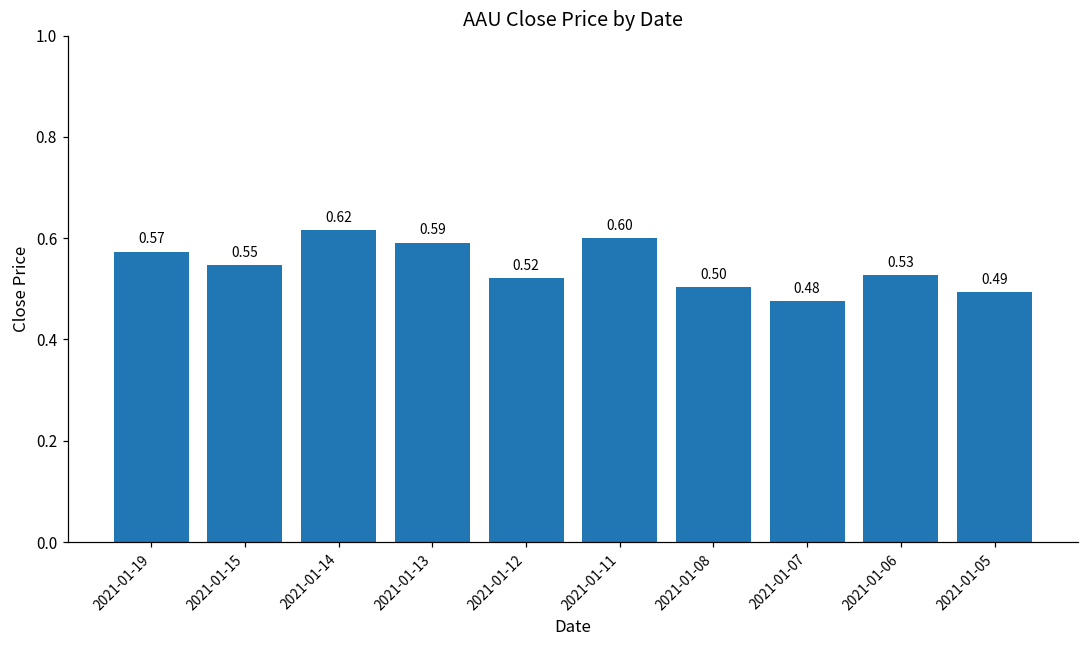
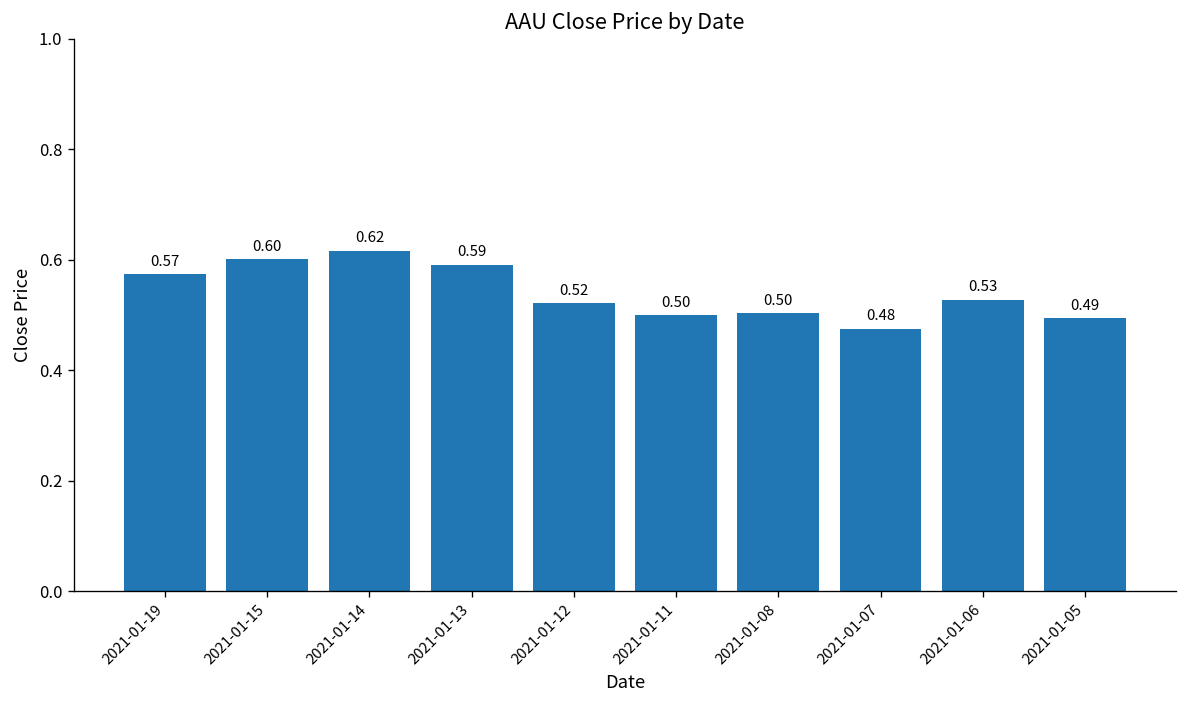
  {
    "2021-01-19": 0.57,
-   "2021-01-15": 0.55,
+   "2021-01-15": 0.60,
    "2021-01-14": 0.62,
    "2021-01-13": 0.59,
    "2021-01-12": 0.52,
-   "2021-01-11": 0.60,
+   "2021-01-11": 0.50,
    "2021-01-08": 0.50,
    "2021-01-07": 0.48,
    "2021-01-06": 0.53,
    "2021-01-05": 0.49
  }
